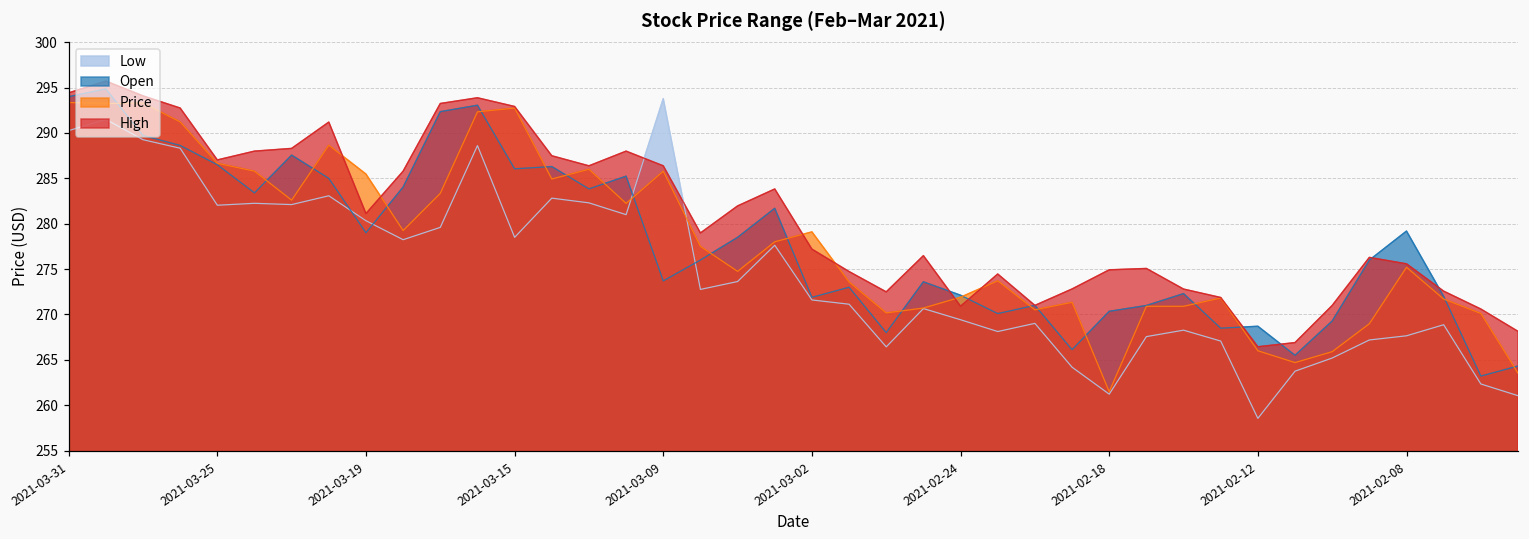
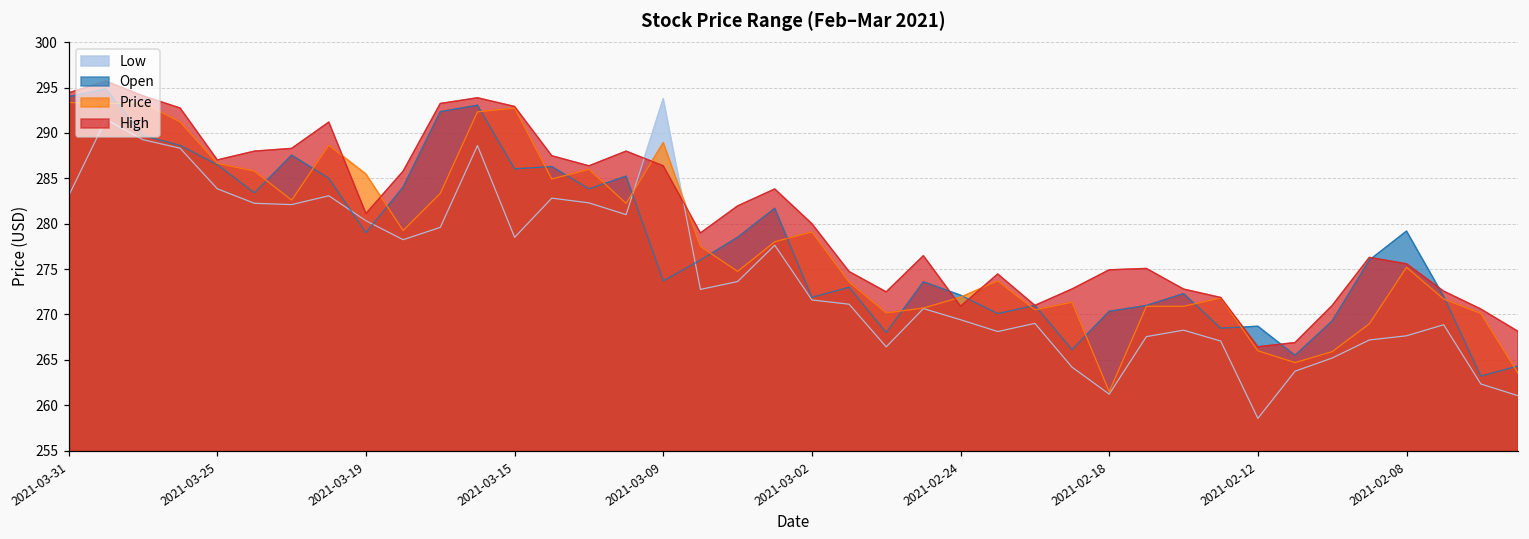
  {
    "Low": {
-     "2021-03-31": 290,
-     "2021-03-25": 282,
+     "2021-03-31": 283,
+     "2021-03-25": 284,
      "2021-03-19": 280,
      "2021-03-15": 279,
      "2021-03-09": 294,
      "2021-02-24": 269,
      "2021-02-12": 259,
      "2021-02-08": 268
    },
    "Open": {
      "2021-03-31": 294,
      "2021-03-19": 279,
      "2021-03-15": 286,
      "2021-03-09": 274,
      "2021-02-18": 270,
      "2021-02-12": 269,
      "2021-02-08": 279
    },
    "Price": {
      "2021-03-31": 293,
      "2021-03-19": 285,
-     "2021-03-09": 286,
+     "2021-03-09": 289,
      "2021-03-02": 279,
      "2021-02-12": 266,
      "2021-02-08": 275
    },
    "High": {
      "2021-03-31": 294,
      "2021-03-25": 287,
      "2021-03-19": 281,
      "2021-03-09": 286,
-     "2021-03-02": 277,
+     "2021-03-02": 280,
      "2021-02-24": 271,
      "2021-02-18": 275,
      "2021-02-12": 266,
      "2021-02-08": 276
    }
  }
